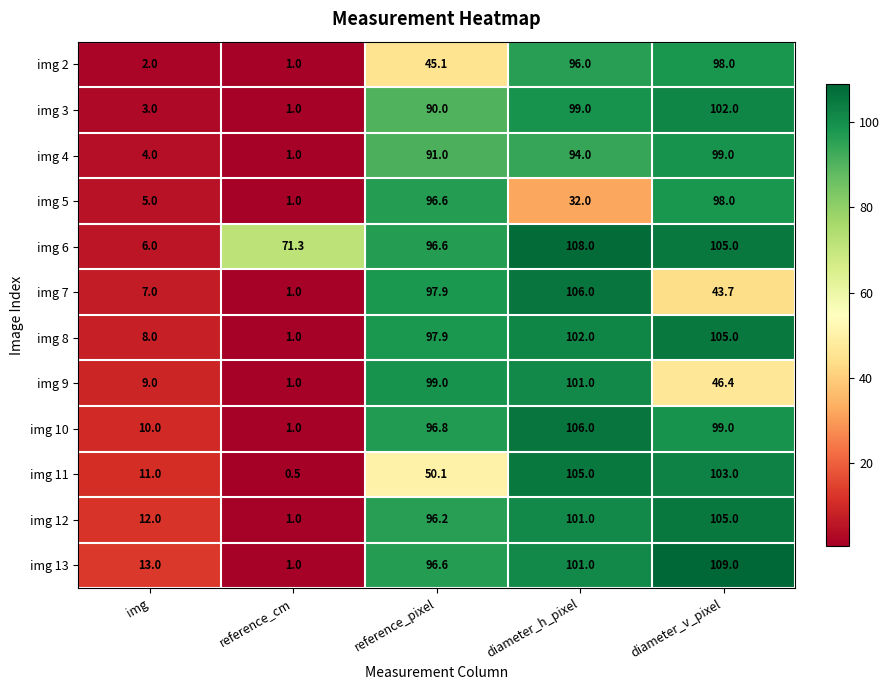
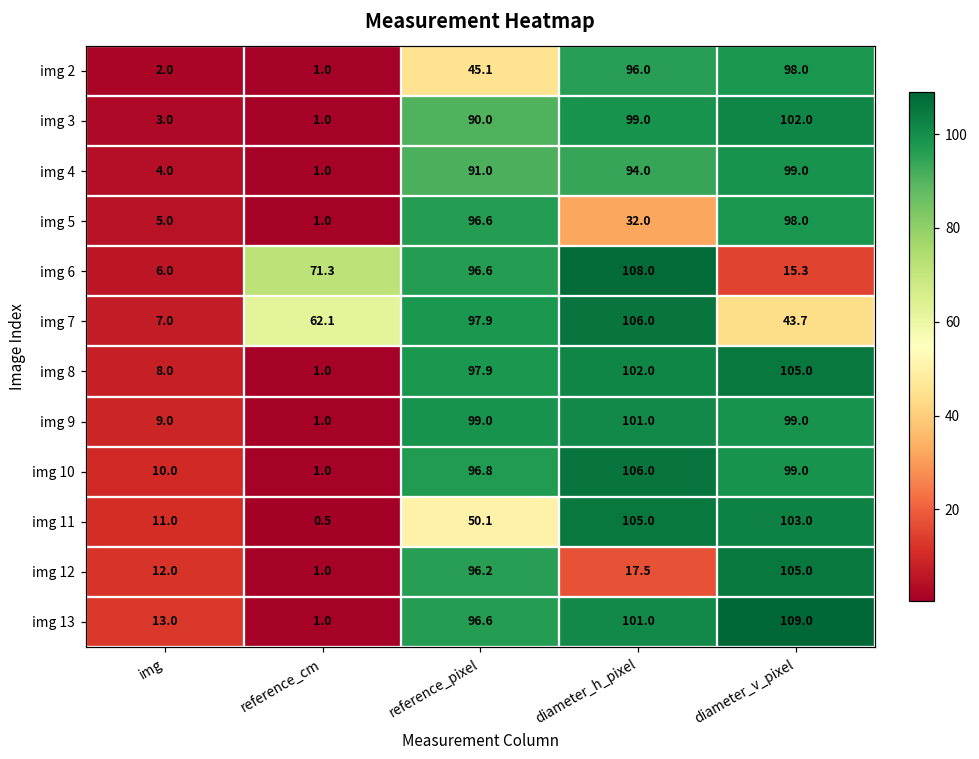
  {
    "img 2": {
      "img": 2.0,
      "reference_cm": 1.0,
      "reference_pixel": 45.1,
      "diameter_h_pixel": 96.0,
      "diameter_v_pixel": 98.0
    },
    "img 3": {
      "img": 3.0,
      "reference_cm": 1.0,
      "reference_pixel": 90.0,
      "diameter_h_pixel": 99.0,
      "diameter_v_pixel": 102.0
    },
    "img 4": {
      "img": 4.0,
      "reference_cm": 1.0,
      "reference_pixel": 91.0,
      "diameter_h_pixel": 94.0,
      "diameter_v_pixel": 99.0
    },
    "img 5": {
      "img": 5.0,
      "reference_cm": 1.0,
      "reference_pixel": 96.6,
      "diameter_h_pixel": 32.0,
      "diameter_v_pixel": 98.0
    },
    "img 6": {
      "img": 6.0,
      "reference_cm": 71.3,
      "reference_pixel": 96.6,
      "diameter_h_pixel": 108.0,
-     "diameter_v_pixel": 105.0
+     "diameter_v_pixel": 15.3
    },
    "img 7": {
      "img": 7.0,
-     "reference_cm": 1.0,
+     "reference_cm": 62.1,
      "reference_pixel": 97.9,
      "diameter_h_pixel": 106.0,
      "diameter_v_pixel": 43.7
    },
    "img 8": {
      "img": 8.0,
      "reference_cm": 1.0,
      "reference_pixel": 97.9,
      "diameter_h_pixel": 102.0,
      "diameter_v_pixel": 105.0
    },
    "img 9": {
      "img": 9.0,
      "reference_cm": 1.0,
      "reference_pixel": 99.0,
      "diameter_h_pixel": 101.0,
-     "diameter_v_pixel": 46.4
+     "diameter_v_pixel": 99.0
    },
    "img 10": {
      "img": 10.0,
      "reference_cm": 1.0,
      "reference_pixel": 96.8,
      "diameter_h_pixel": 106.0,
      "diameter_v_pixel": 99.0
    },
    "img 11": {
      "img": 11.0,
      "reference_cm": 0.5,
      "reference_pixel": 50.1,
      "diameter_h_pixel": 105.0,
      "diameter_v_pixel": 103.0
    },
    "img 12": {
      "img": 12.0,
      "reference_cm": 1.0,
      "reference_pixel": 96.2,
-     "diameter_h_pixel": 101.0,
+     "diameter_h_pixel": 17.5,
      "diameter_v_pixel": 105.0
    },
    "img 13": {
      "img": 13.0,
      "reference_cm": 1.0,
      "reference_pixel": 96.6,
      "diameter_h_pixel": 101.0,
      "diameter_v_pixel": 109.0
    }
  }
